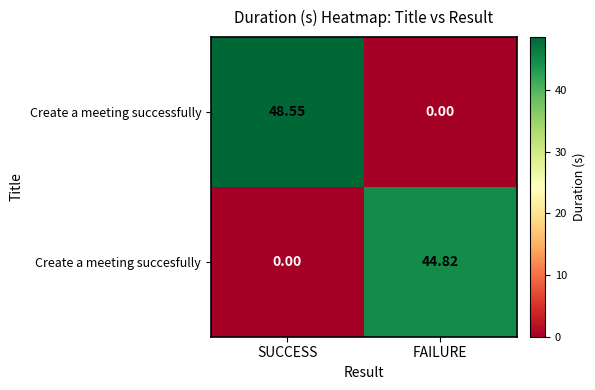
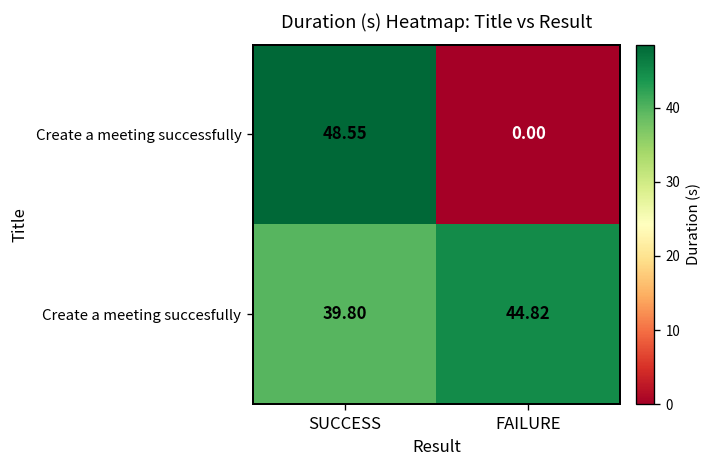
  {
    "Create a meeting successfully": {
      "SUCCESS": 48.55,
      "FAILURE": 0.00
    },
    "Create a meeting succesfully": {
-     "SUCCESS": 0.00,
+     "SUCCESS": 39.80,
      "FAILURE": 44.82
    }
  }
